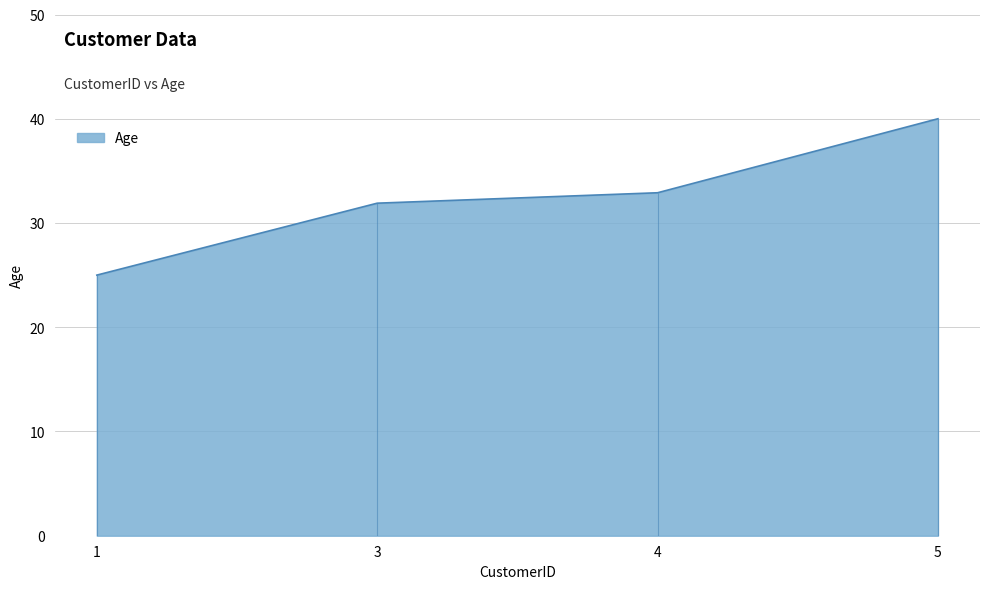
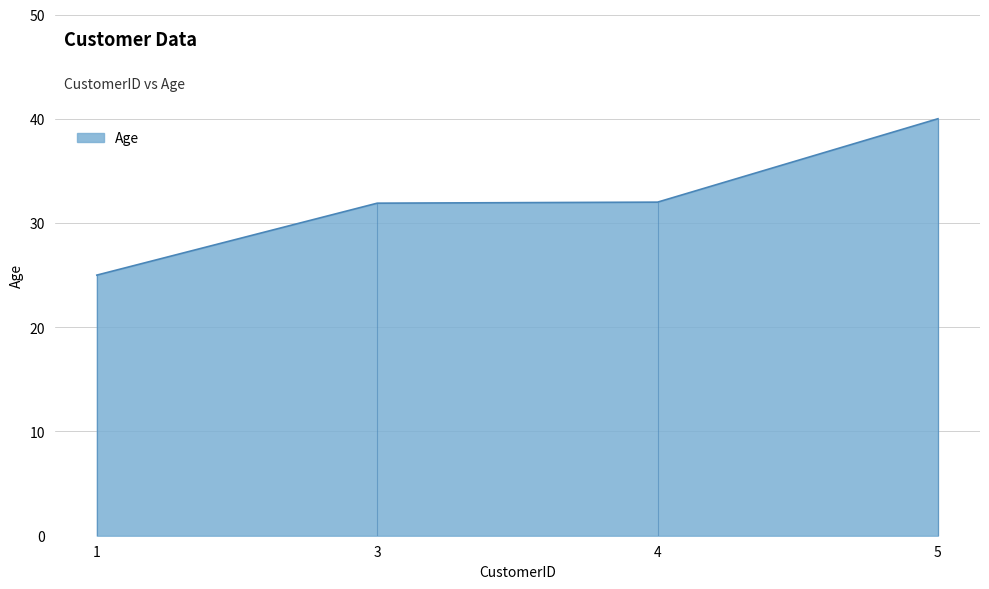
  {
    "1": 25.0,
    "3": 31.9,
-   "4": 32.9,
+   "4": 32.0,
    "5": 40.0
  }
